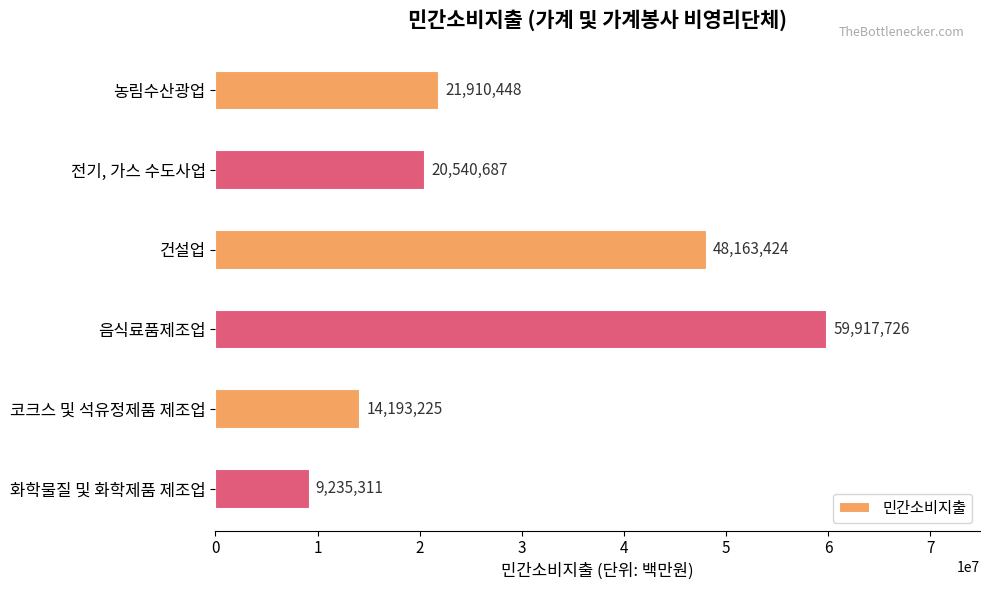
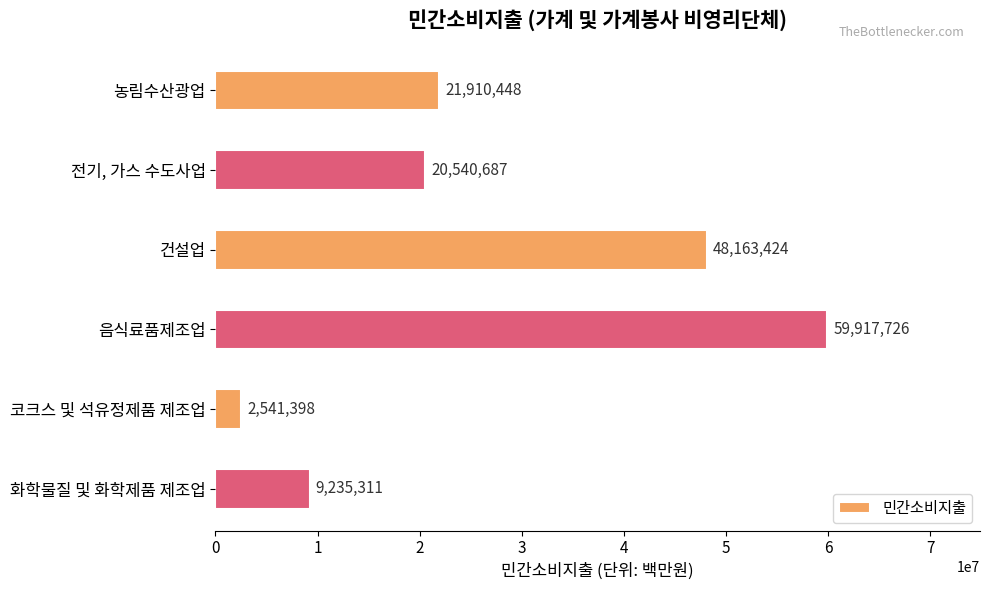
  {
    "농림수산광업": "21,910,448",
    "전기, 가스 수도사업": "20,540,687",
    "건설업": "48,163,424",
    "음식료품제조업": "59,917,726",
-   "코크스 및 석유정제품 제조업": "14,193,225",
+   "코크스 및 석유정제품 제조업": "2,541,398",
    "화학물질 및 화학제품 제조업": "9,235,311"
  }
